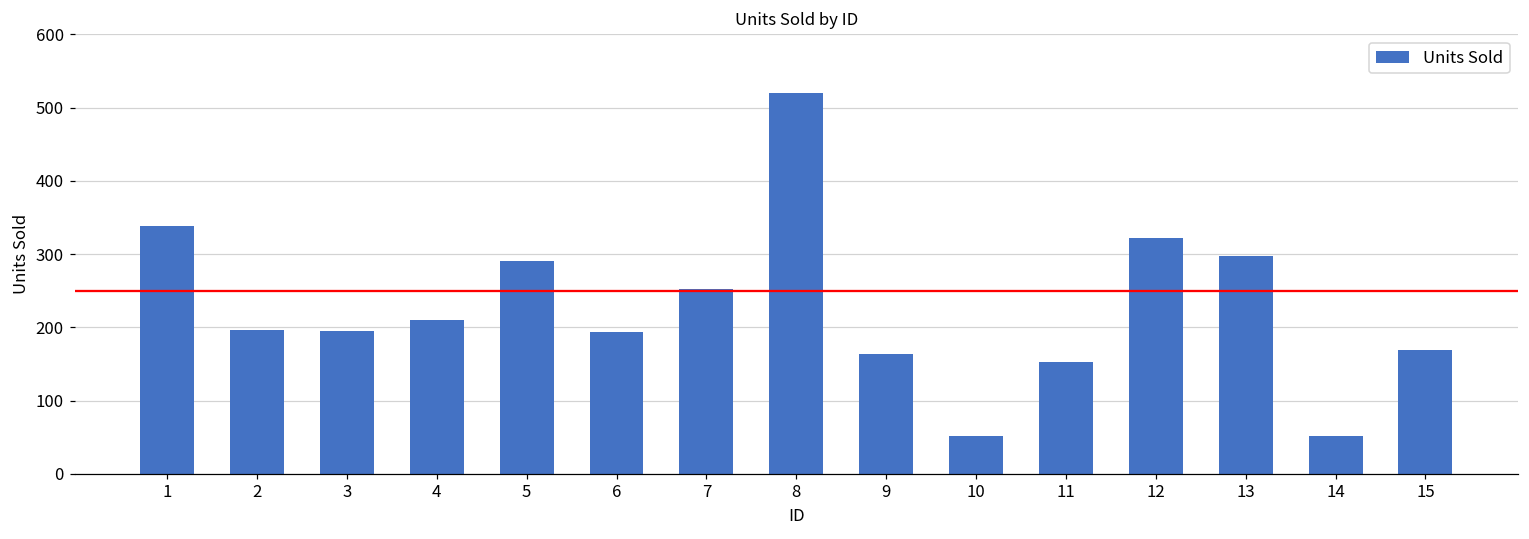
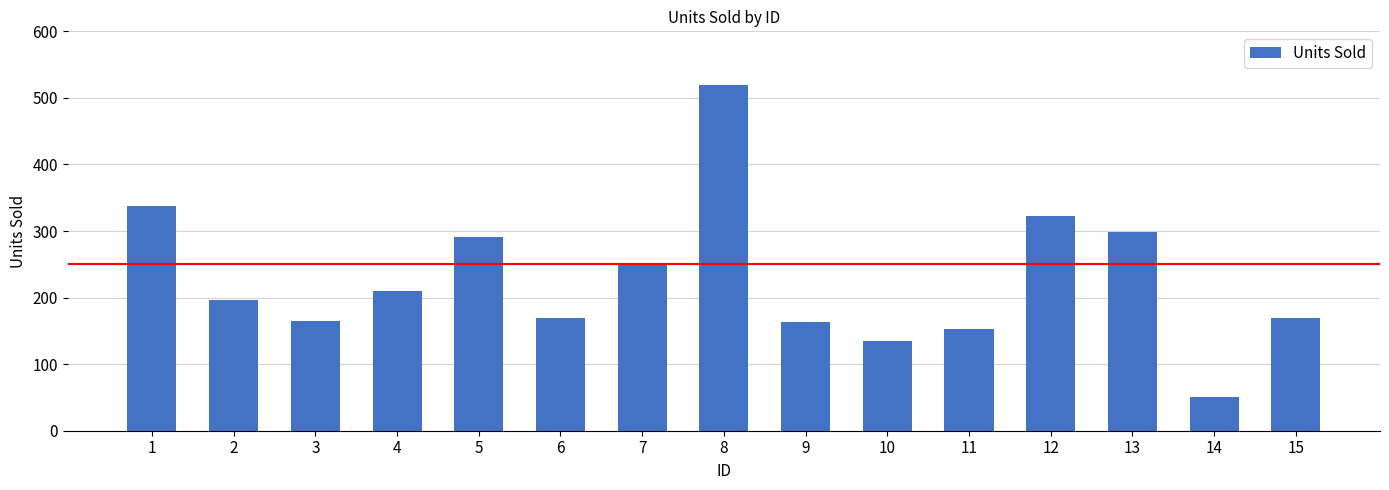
  {
    "1": 340,
    "2": 200,
-   "3": 200,
+   "3": 170,
    "4": 210,
    "5": 290,
-   "6": 190,
+   "6": 170,
    "7": 250,
    "8": 520,
    "9": 160,
-   "10": 50,
+   "10": 140,
    "11": 150,
    "12": 320,
    "13": 300,
    "14": 50,
    "15": 170
  }
